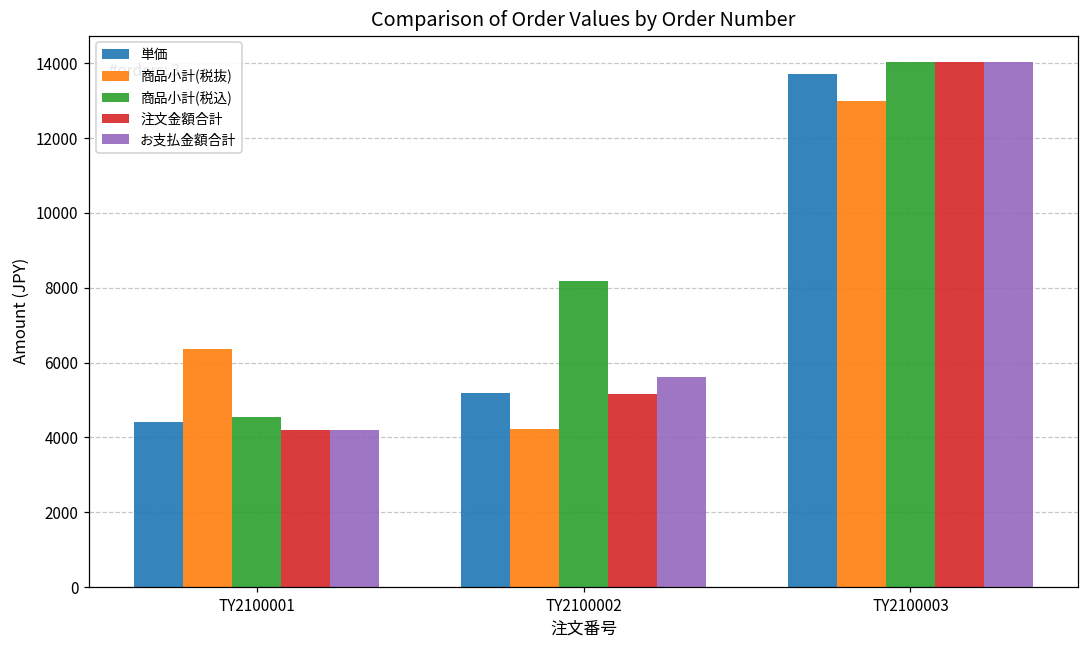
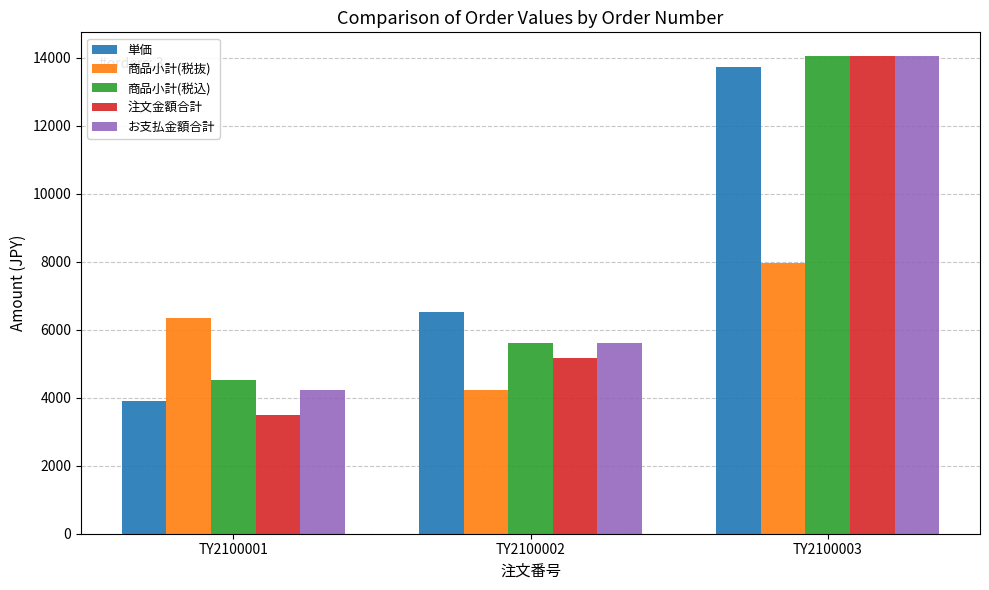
  {
    "単価": {
-     "TY2100001": 4400,
-     "TY2100002": 5200,
+     "TY2100001": 3900,
+     "TY2100002": 6500,
      "TY2100003": 13700
    },
    "商品小計(税抜)": {
      "TY2100001": 6400,
      "TY2100002": 4200,
-     "TY2100003": 13000
+     "TY2100003": 8000
    },
    "商品小計(税込)": {
      "TY2100001": 4500,
-     "TY2100002": 8200,
+     "TY2100002": 5600,
      "TY2100003": 14000
    },
    "注文金額合計": {
-     "TY2100001": 4200,
+     "TY2100001": 3500,
      "TY2100002": 5200,
      "TY2100003": 14000
    },
    "お支払金額合計": {
      "TY2100001": 4200,
      "TY2100002": 5600,
      "TY2100003": 14000
    }
  }
